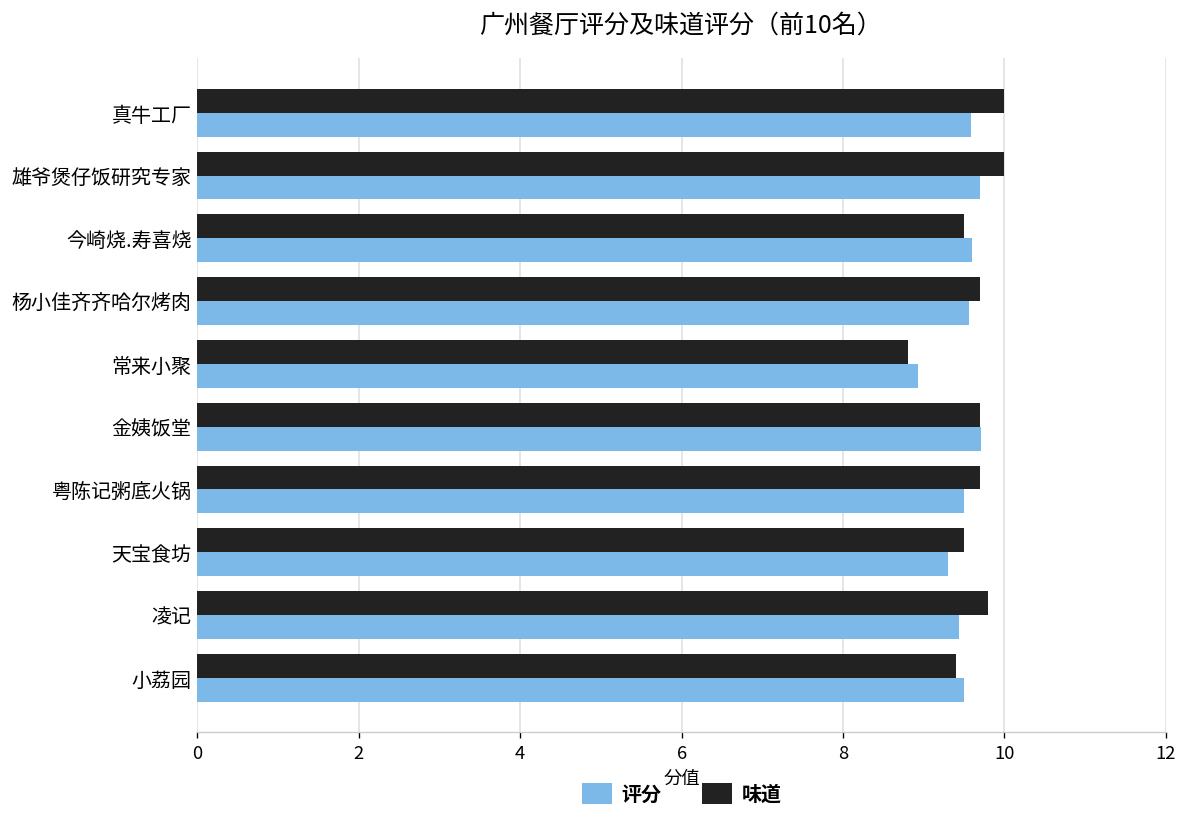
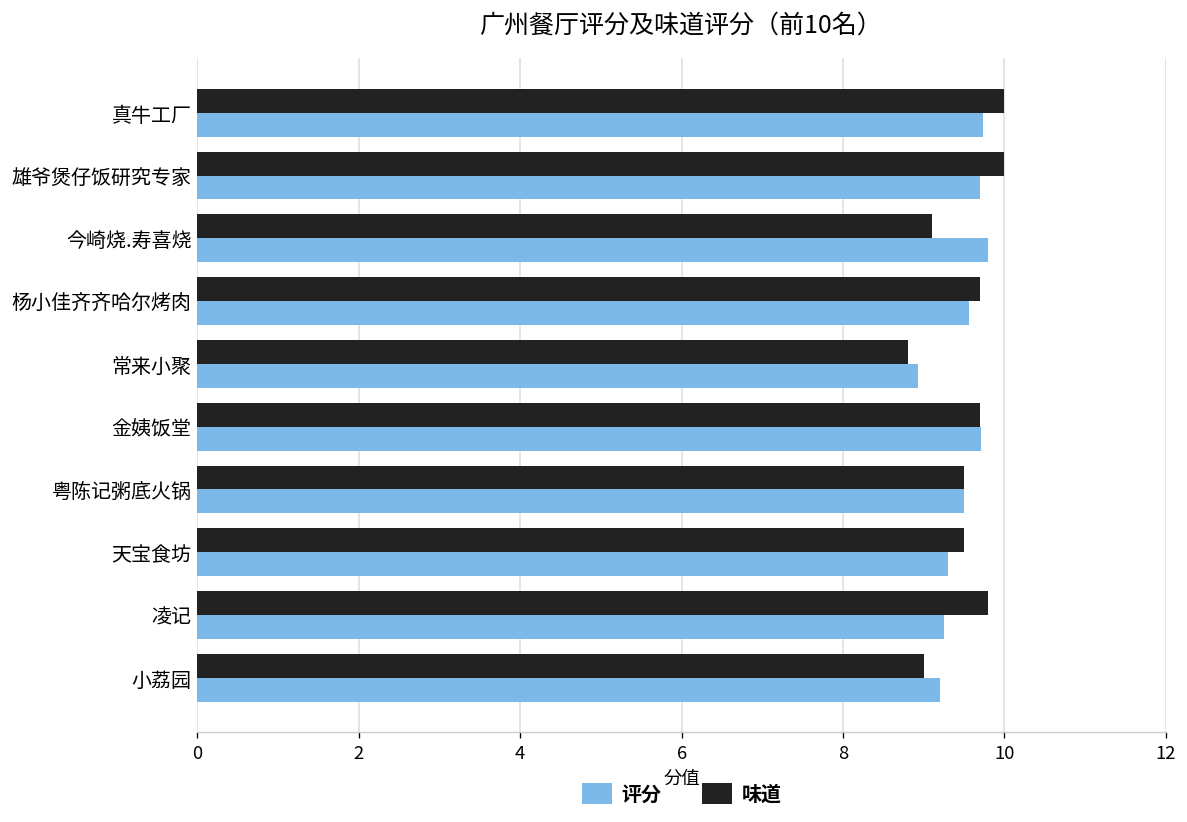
  {
    "评分": {
-     "真牛工厂": 9.6,
+     "真牛工厂": 9.7,
      "雄爷煲仔饭研究专家": 9.7,
-     "今崎烧.寿喜烧": 9.6,
+     "今崎烧.寿喜烧": 9.8,
      "杨小佳齐齐哈尔烤肉": 9.6,
      "常来小聚": 8.9,
      "金姨饭堂": 9.7,
      "粤陈记粥底火锅": 9.5,
      "天宝食坊": 9.3,
-     "凌记": 9.4,
-     "小荔园": 9.5
+     "凌记": 9.3,
+     "小荔园": 9.2
    },
    "味道": {
      "真牛工厂": 10.0,
      "雄爷煲仔饭研究专家": 10.0,
-     "今崎烧.寿喜烧": 9.5,
+     "今崎烧.寿喜烧": 9.1,
      "杨小佳齐齐哈尔烤肉": 9.7,
      "常来小聚": 8.8,
      "金姨饭堂": 9.7,
-     "粤陈记粥底火锅": 9.7,
+     "粤陈记粥底火锅": 9.5,
      "天宝食坊": 9.5,
      "凌记": 9.8,
-     "小荔园": 9.4
+     "小荔园": 9.0
    }
  }
